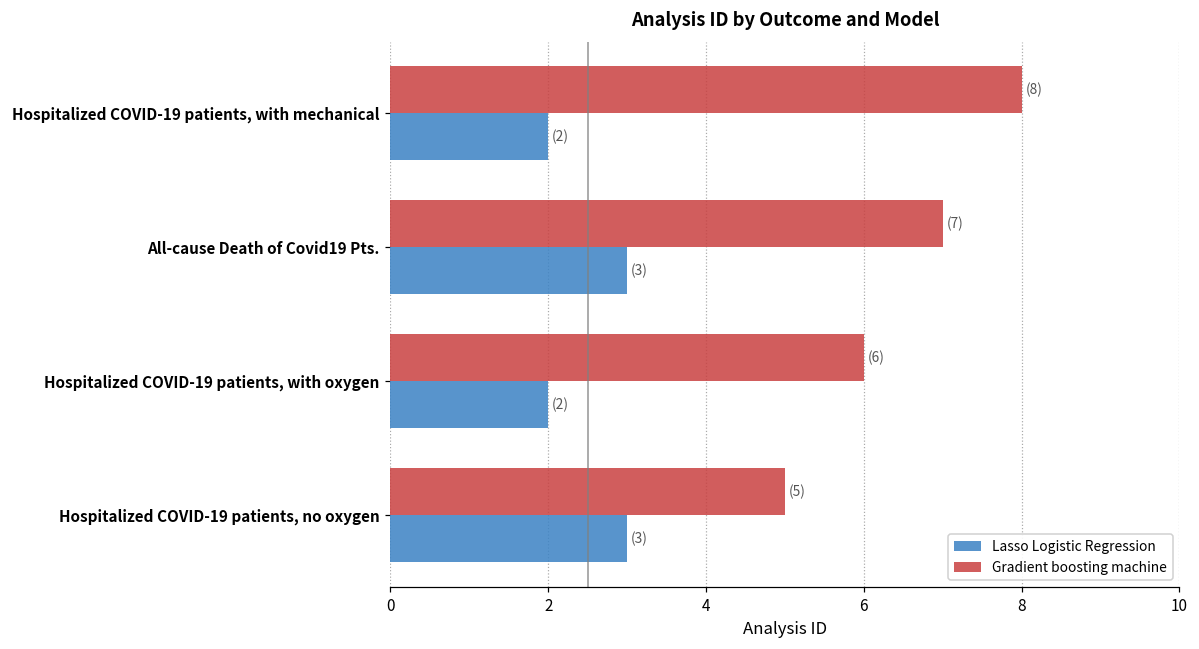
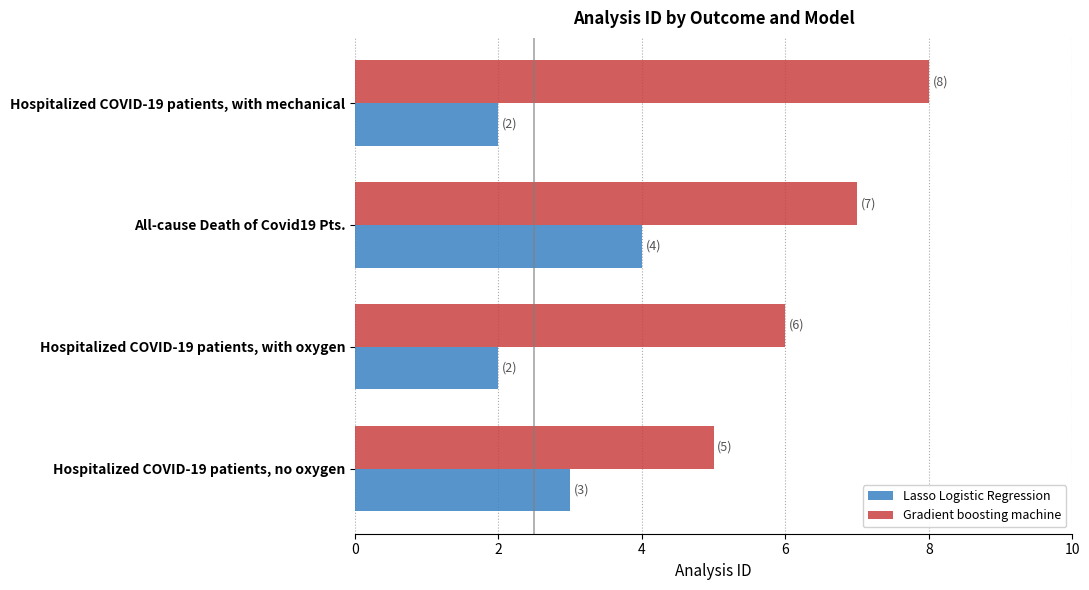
  {
    "Lasso Logistic Regression": {
      "Hospitalized COVID-19 patients, with mechanical": "(2)",
-     "All-cause Death of Covid19 Pts.": "(3)",
+     "All-cause Death of Covid19 Pts.": "(4)",
      "Hospitalized COVID-19 patients, with oxygen": "(2)",
      "Hospitalized COVID-19 patients, no oxygen": "(3)"
    },
    "Gradient boosting machine": {
      "Hospitalized COVID-19 patients, with mechanical": "(8)",
      "All-cause Death of Covid19 Pts.": "(7)",
      "Hospitalized COVID-19 patients, with oxygen": "(6)",
      "Hospitalized COVID-19 patients, no oxygen": "(5)"
    }
  }
